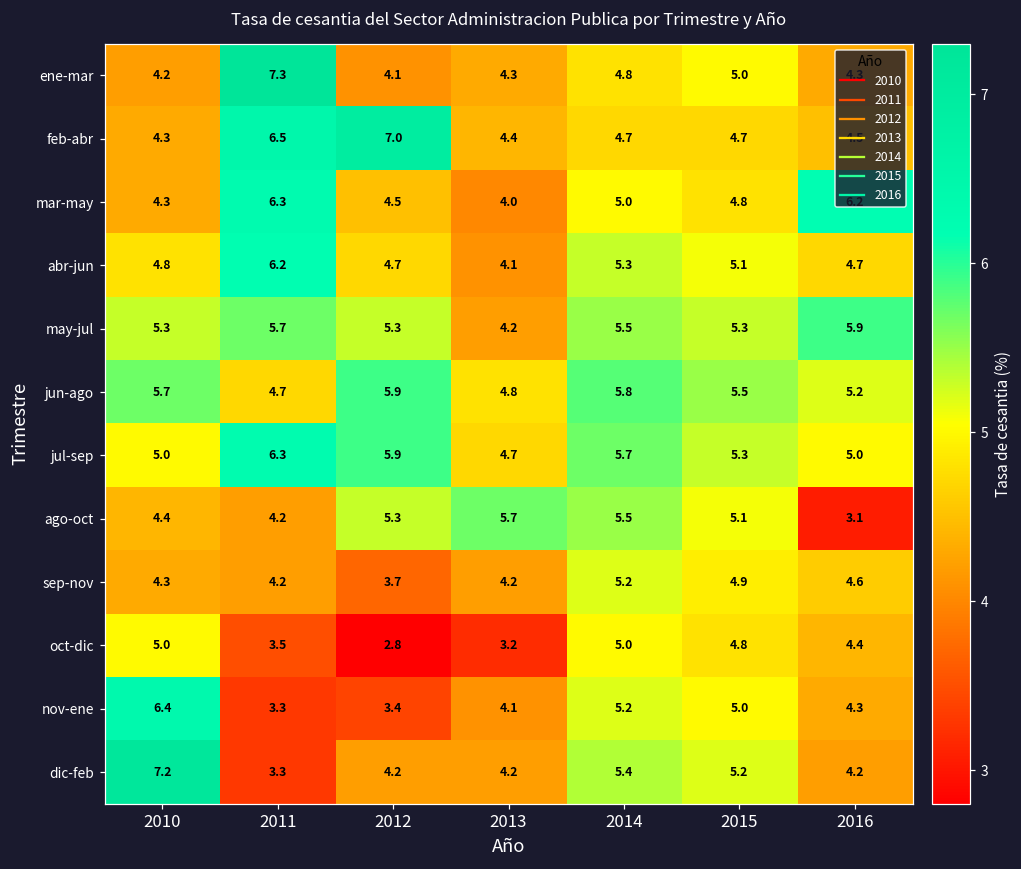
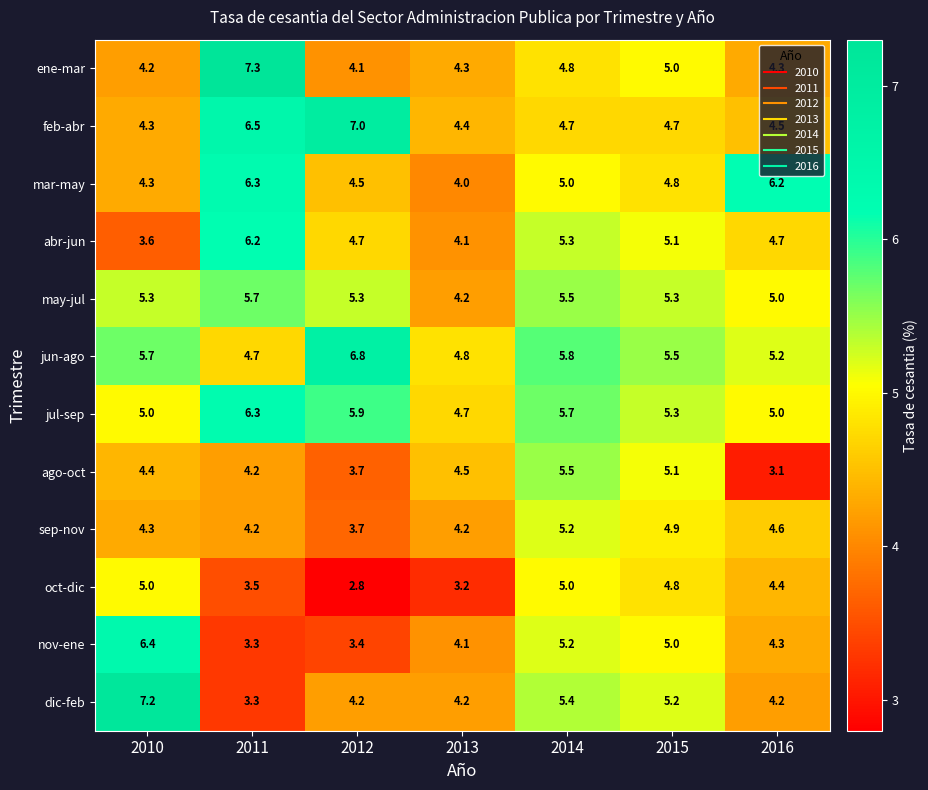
  {
    "ene-mar": {
      "2010": 4.2,
      "2011": 7.3,
      "2012": 4.1,
      "2013": 4.3,
      "2014": 4.8,
      "2015": 5.0
    },
    "feb-abr": {
      "2010": 4.3,
      "2011": 6.5,
      "2012": 7.0,
      "2013": 4.4,
      "2014": 4.7,
      "2015": 4.7
    },
    "mar-may": {
      "2010": 4.3,
      "2011": 6.3,
      "2012": 4.5,
      "2013": 4.0,
      "2014": 5.0,
      "2015": 4.8,
      "2016": 6.2
    },
    "abr-jun": {
-     "2010": 4.8,
+     "2010": 3.6,
      "2011": 6.2,
      "2012": 4.7,
      "2013": 4.1,
      "2014": 5.3,
      "2015": 5.1,
      "2016": 4.7
    },
    "may-jul": {
      "2010": 5.3,
      "2011": 5.7,
      "2012": 5.3,
      "2013": 4.2,
      "2014": 5.5,
      "2015": 5.3,
-     "2016": 5.9
+     "2016": 5.0
    },
    "jun-ago": {
      "2010": 5.7,
      "2011": 4.7,
-     "2012": 5.9,
+     "2012": 6.8,
      "2013": 4.8,
      "2014": 5.8,
      "2015": 5.5,
      "2016": 5.2
    },
    "jul-sep": {
      "2010": 5.0,
      "2011": 6.3,
      "2012": 5.9,
      "2013": 4.7,
      "2014": 5.7,
      "2015": 5.3,
      "2016": 5.0
    },
    "ago-oct": {
      "2010": 4.4,
      "2011": 4.2,
-     "2012": 5.3,
-     "2013": 5.7,
+     "2012": 3.7,
+     "2013": 4.5,
      "2014": 5.5,
      "2015": 5.1,
      "2016": 3.1
    },
    "sep-nov": {
      "2010": 4.3,
      "2011": 4.2,
      "2012": 3.7,
      "2013": 4.2,
      "2014": 5.2,
      "2015": 4.9,
      "2016": 4.6
    },
    "oct-dic": {
      "2010": 5.0,
      "2011": 3.5,
      "2012": 2.8,
      "2013": 3.2,
      "2014": 5.0,
      "2015": 4.8,
      "2016": 4.4
    },
    "nov-ene": {
      "2010": 6.4,
      "2011": 3.3,
      "2012": 3.4,
      "2013": 4.1,
      "2014": 5.2,
      "2015": 5.0,
      "2016": 4.3
    },
    "dic-feb": {
      "2010": 7.2,
      "2011": 3.3,
      "2012": 4.2,
      "2013": 4.2,
      "2014": 5.4,
      "2015": 5.2,
      "2016": 4.2
    }
  }
